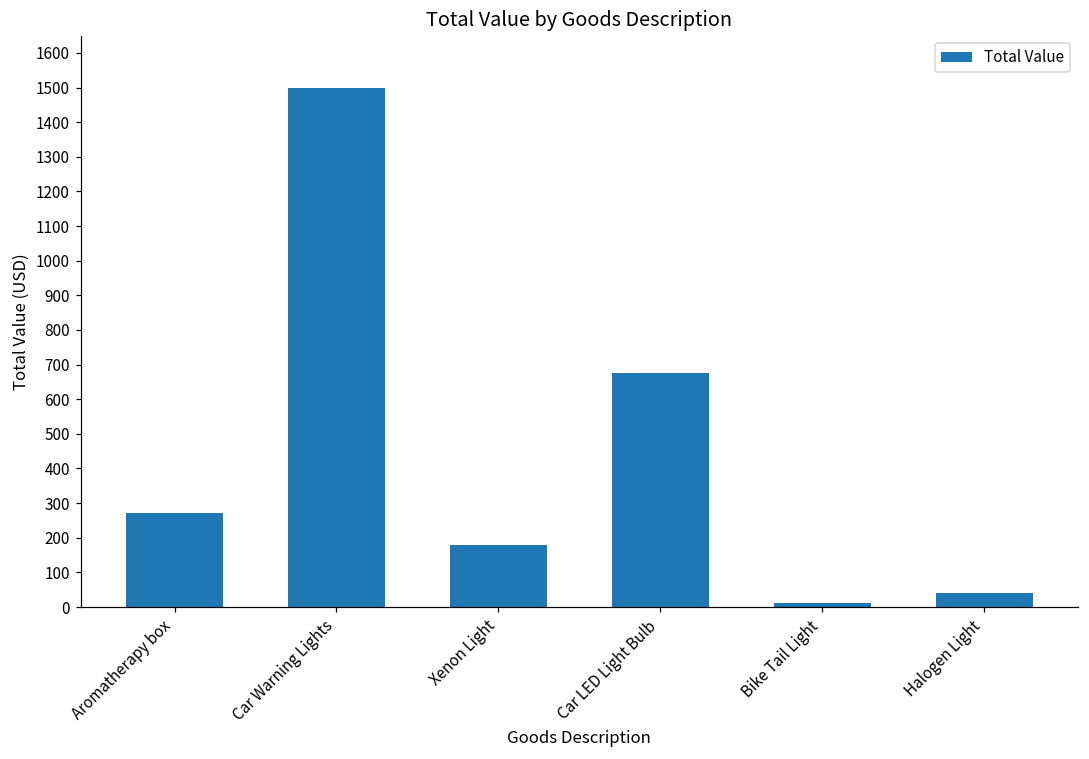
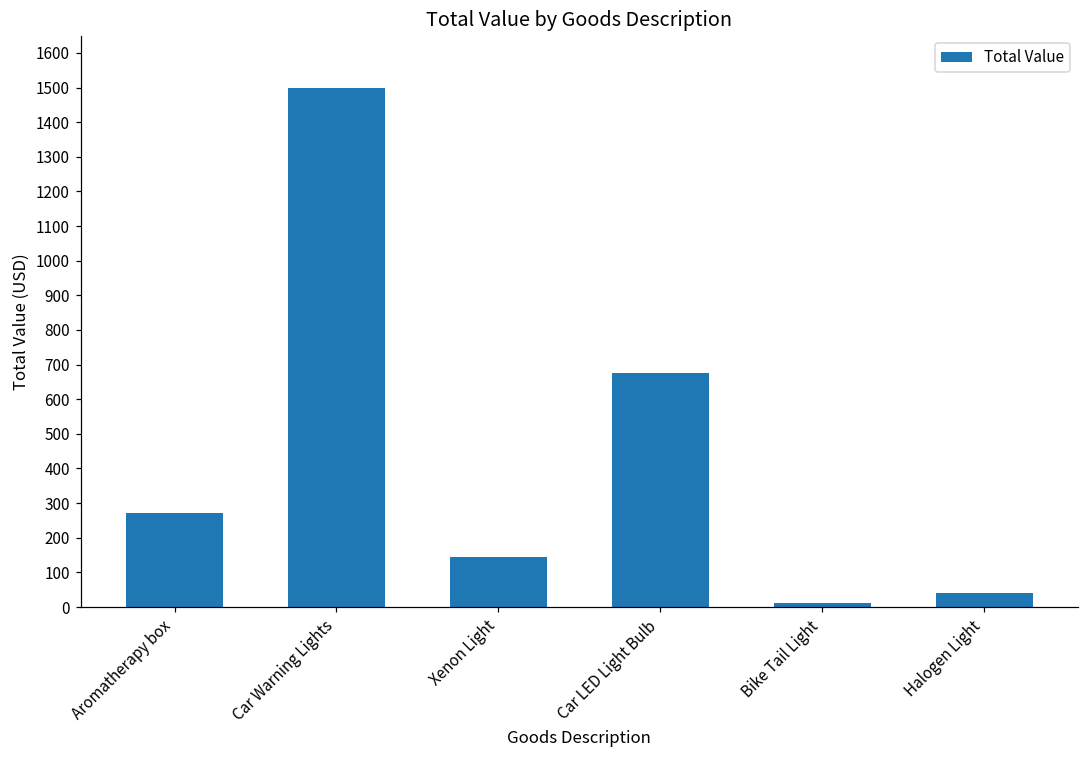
  {
    "Aromatherapy box": 270,
    "Car Warning Lights": 1500,
-   "Xenon Light": 180,
+   "Xenon Light": 150,
    "Car LED Light Bulb": 680,
    "Bike Tail Light": 10,
    "Halogen Light": 40
  }
